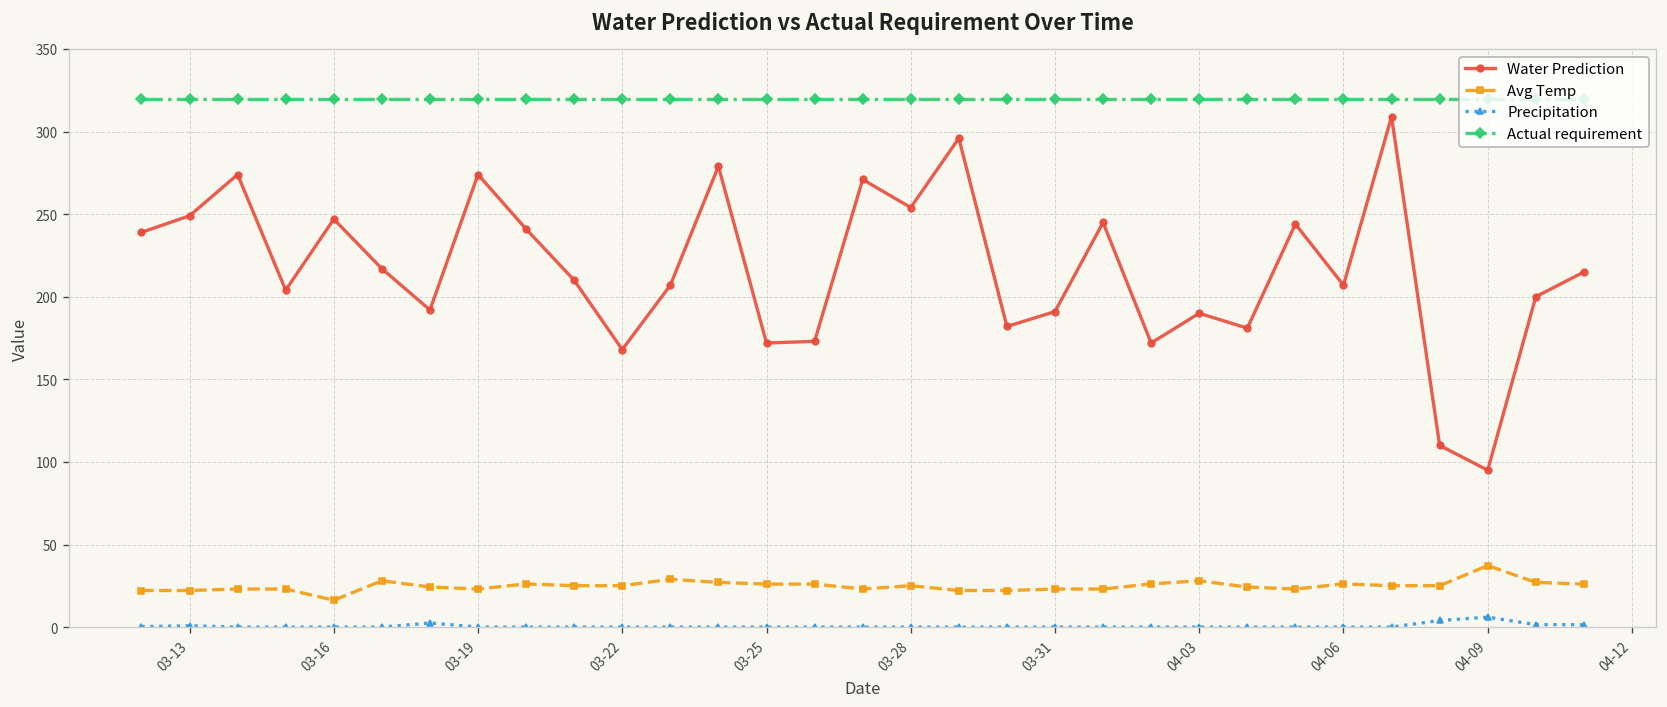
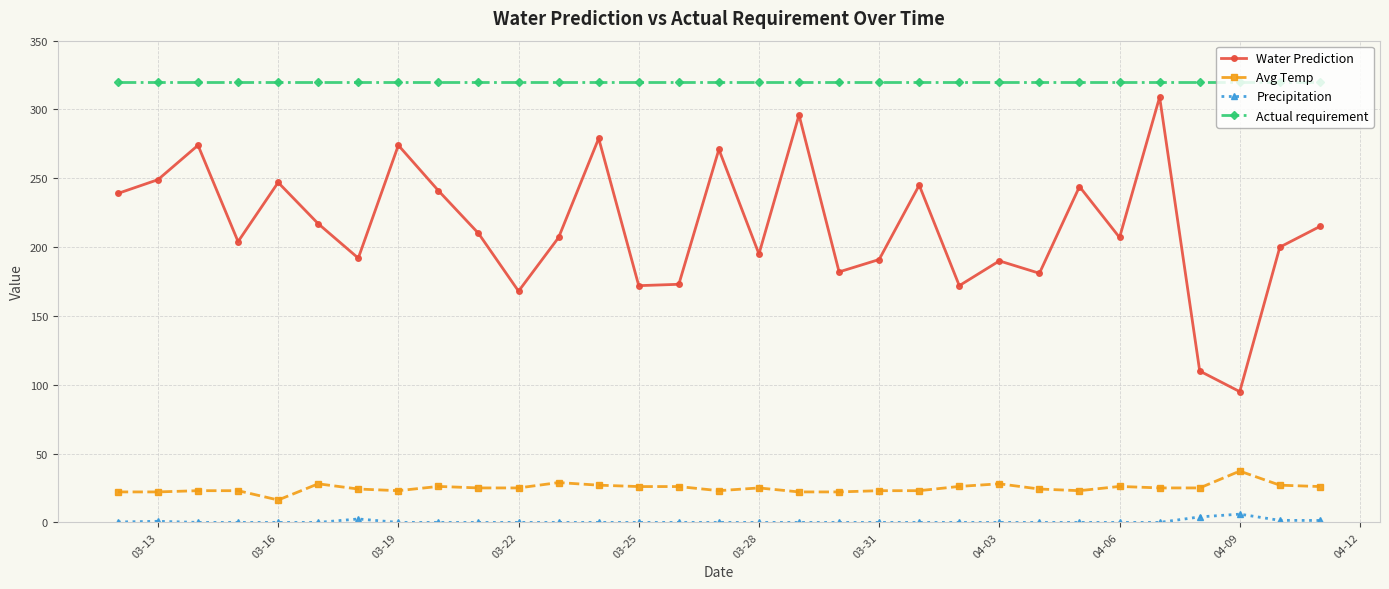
  {
    "Water Prediction": {
      "03-13": 249,
      "03-16": 247,
      "03-19": 274,
      "03-22": 168,
      "03-25": 172,
-     "03-28": 254,
+     "03-28": 195,
      "03-31": 191,
      "04-03": 190,
      "04-06": 207,
      "04-09": 95
    },
    "Avg Temp": {
      "03-13": 22,
      "03-16": 16,
      "03-19": 23,
      "03-22": 25,
      "03-25": 26,
      "03-28": 25,
      "03-31": 23,
      "04-03": 28,
      "04-06": 26,
      "04-09": 37
    },
    "Precipitation": {
      "03-13": 1,
      "03-16": 0,
      "03-19": 0,
      "03-22": 0,
      "03-25": 0,
      "03-28": 0,
      "03-31": 0,
      "04-03": 0,
      "04-06": 0,
      "04-09": 6
    },
    "Actual requirement": {
      "03-13": 320,
      "03-16": 320,
      "03-19": 320,
      "03-22": 320,
      "03-25": 320,
      "03-28": 320,
      "03-31": 320,
      "04-03": 320,
      "04-06": 320
    }
  }
